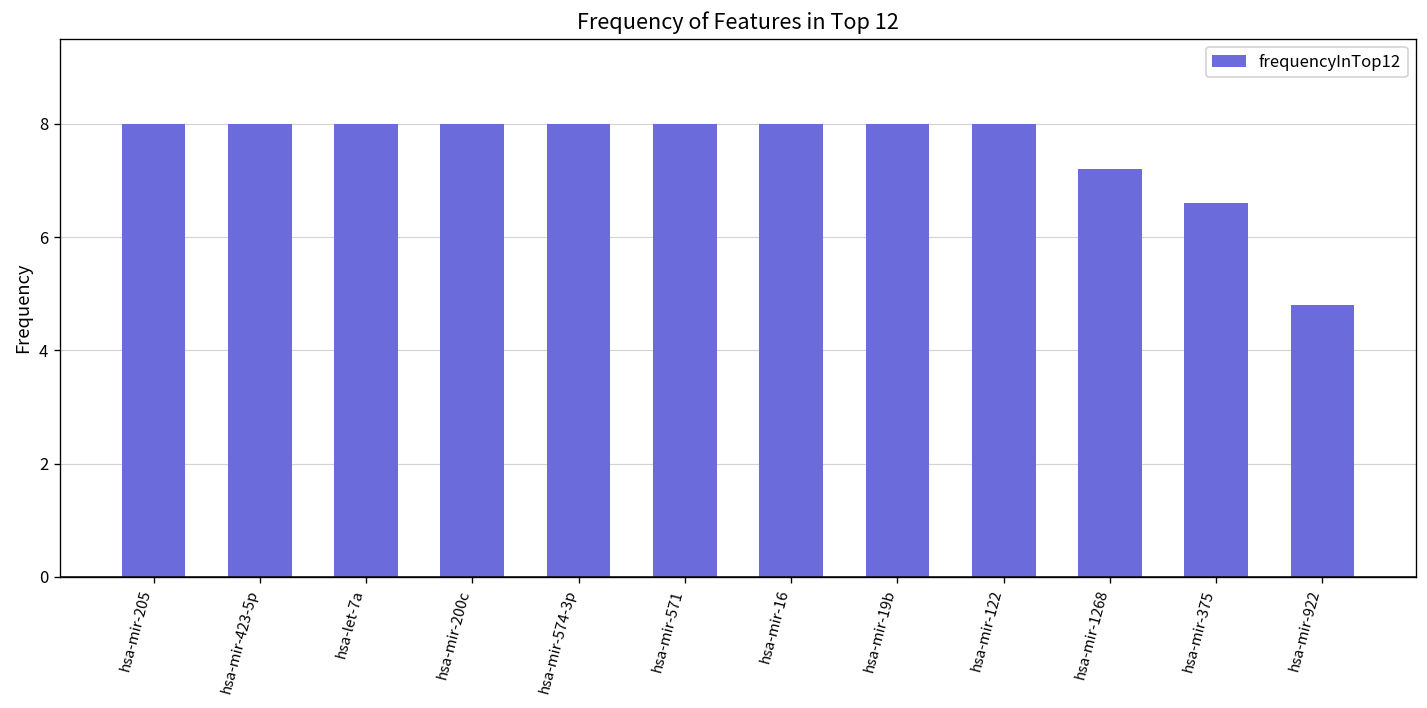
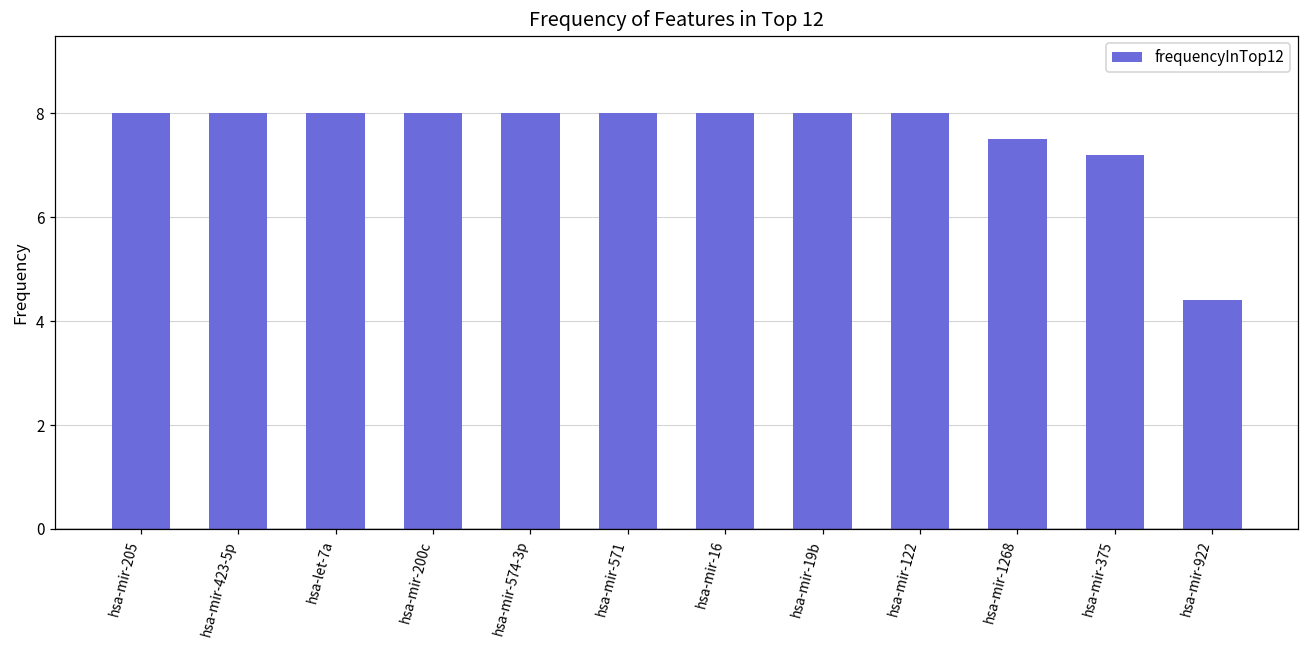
  {
    "hsa-mir-205": 8.0,
    "hsa-mir-423-5p": 8.0,
    "hsa-let-7a": 8.0,
    "hsa-mir-200c": 8.0,
    "hsa-mir-574-3p": 8.0,
    "hsa-mir-571": 8.0,
    "hsa-mir-16": 8.0,
    "hsa-mir-19b": 8.0,
    "hsa-mir-122": 8.0,
-   "hsa-mir-1268": 7.2,
-   "hsa-mir-375": 6.6,
-   "hsa-mir-922": 4.8
+   "hsa-mir-1268": 7.5,
+   "hsa-mir-375": 7.2,
+   "hsa-mir-922": 4.4
  }
